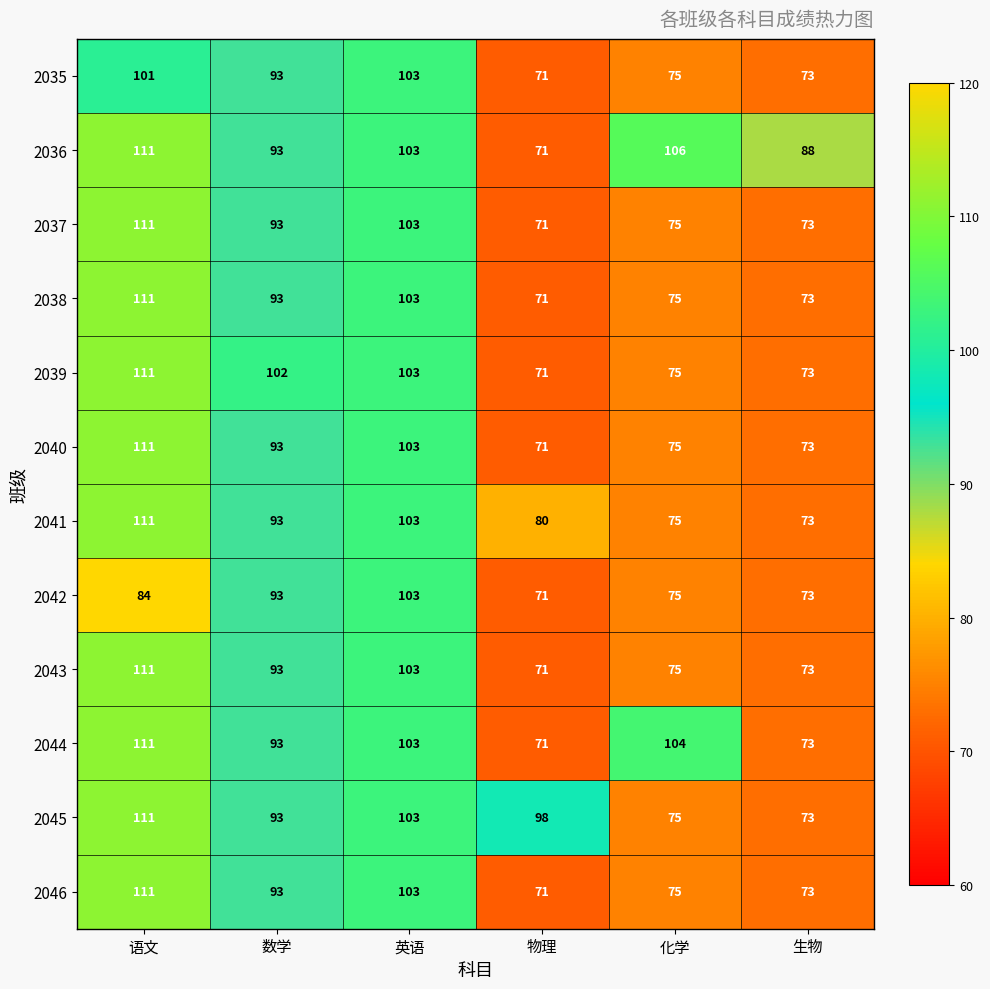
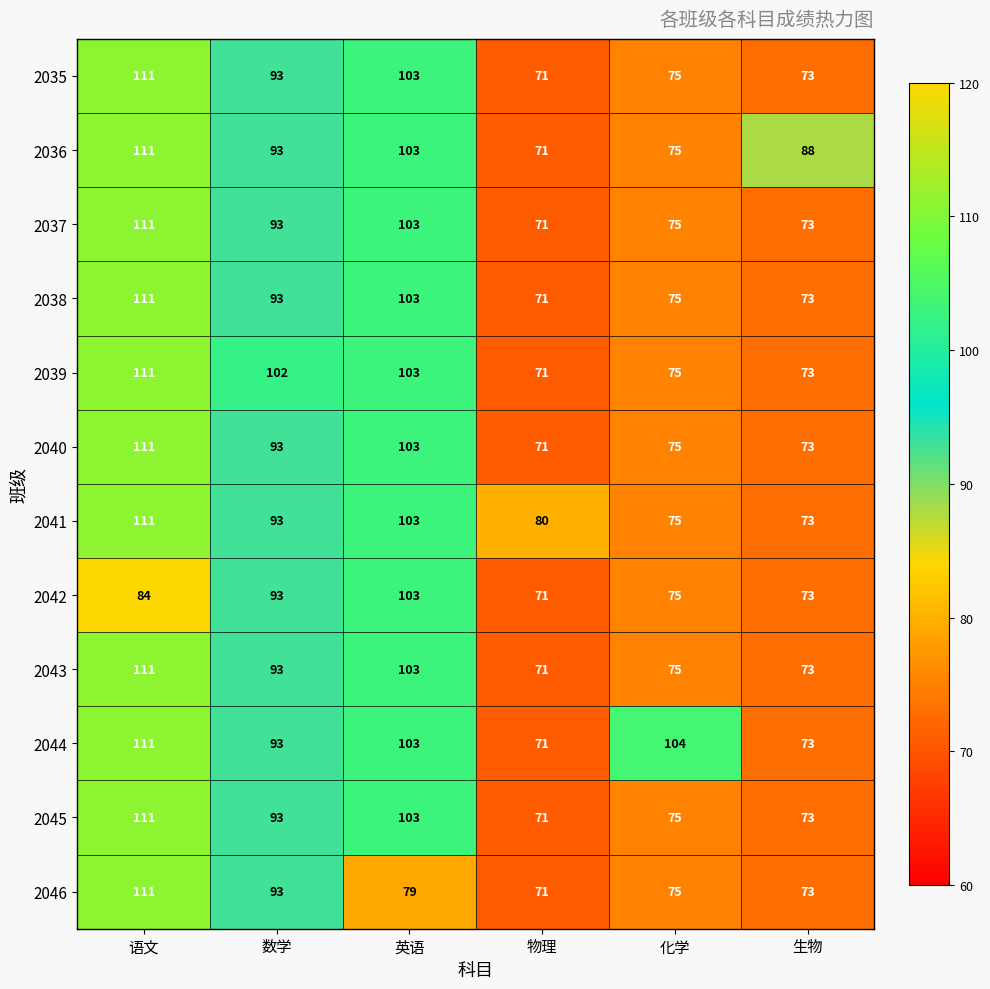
  {
    "2035": {
-     "语文": 101,
+     "语文": 111,
      "数学": 93,
      "英语": 103,
      "物理": 71,
      "化学": 75,
      "生物": 73
    },
    "2036": {
      "语文": 111,
      "数学": 93,
      "英语": 103,
      "物理": 71,
-     "化学": 106,
+     "化学": 75,
      "生物": 88
    },
    "2037": {
      "语文": 111,
      "数学": 93,
      "英语": 103,
      "物理": 71,
      "化学": 75,
      "生物": 73
    },
    "2038": {
      "语文": 111,
      "数学": 93,
      "英语": 103,
      "物理": 71,
      "化学": 75,
      "生物": 73
    },
    "2039": {
      "语文": 111,
      "数学": 102,
      "英语": 103,
      "物理": 71,
      "化学": 75,
      "生物": 73
    },
    "2040": {
      "语文": 111,
      "数学": 93,
      "英语": 103,
      "物理": 71,
      "化学": 75,
      "生物": 73
    },
    "2041": {
      "语文": 111,
      "数学": 93,
      "英语": 103,
      "物理": 80,
      "化学": 75,
      "生物": 73
    },
    "2042": {
      "语文": 84,
      "数学": 93,
      "英语": 103,
      "物理": 71,
      "化学": 75,
      "生物": 73
    },
    "2043": {
      "语文": 111,
      "数学": 93,
      "英语": 103,
      "物理": 71,
      "化学": 75,
      "生物": 73
    },
    "2044": {
      "语文": 111,
      "数学": 93,
      "英语": 103,
      "物理": 71,
      "化学": 104,
      "生物": 73
    },
    "2045": {
      "语文": 111,
      "数学": 93,
      "英语": 103,
-     "物理": 98,
+     "物理": 71,
      "化学": 75,
      "生物": 73
    },
    "2046": {
      "语文": 111,
      "数学": 93,
-     "英语": 103,
+     "英语": 79,
      "物理": 71,
      "化学": 75,
      "生物": 73
    }
  }
